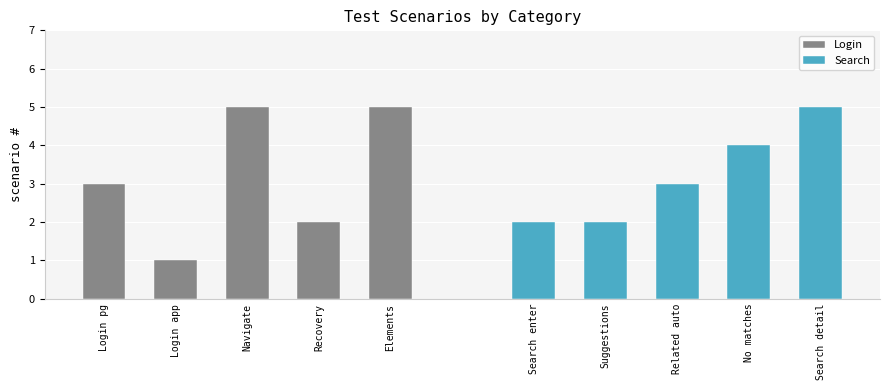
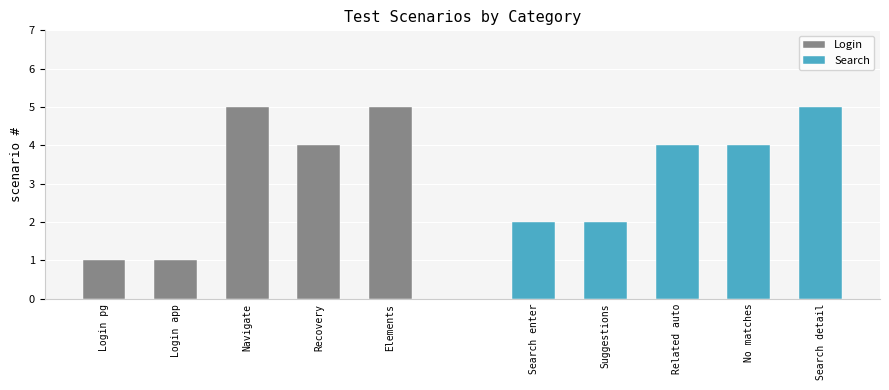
  {
    "Login": {
-     "Login pg": 3,
+     "Login pg": 1,
      "Login app": 1,
      "Navigate": 5,
-     "Recovery": 2,
+     "Recovery": 4,
      "Elements": 5
    },
    "Search": {
      "Search enter": 2,
      "Suggestions": 2,
-     "Related auto": 3,
+     "Related auto": 4,
      "No matches": 4,
      "Search detail": 5
    }
  }
